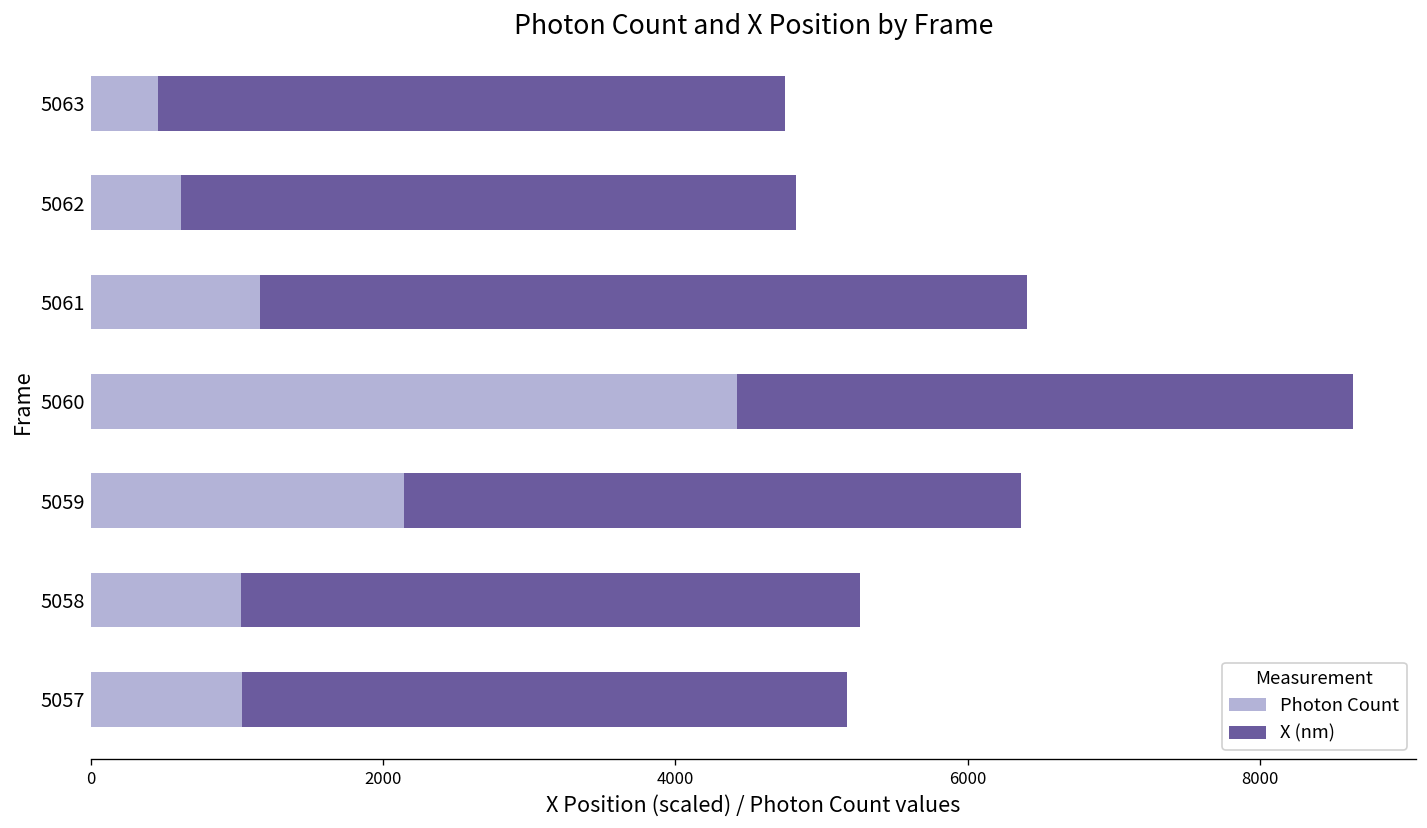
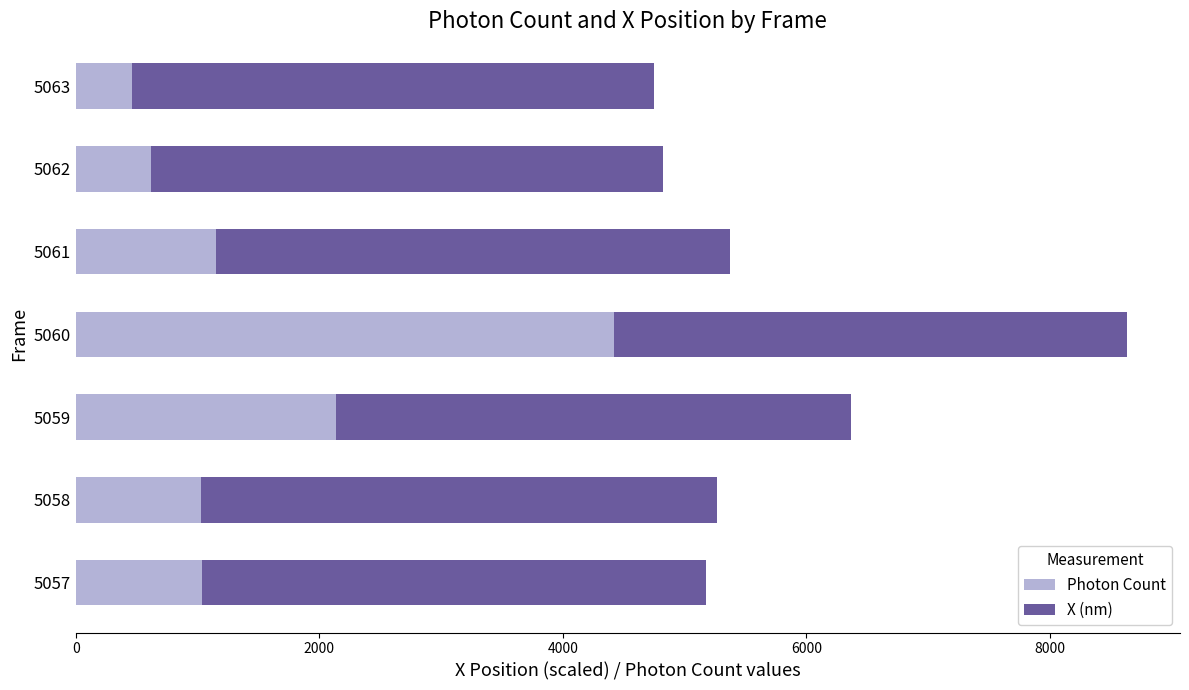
  {
    "Photon Count": {
      "5063": 460,
      "5062": 620,
      "5061": 1160,
      "5060": 4420,
      "5059": 2140,
      "5058": 1030,
      "5057": 1030
    },
    "X (nm)": {
      "5063": 4280,
      "5062": 4210,
-     "5061": 5250,
+     "5061": 4210,
      "5060": 4220,
      "5059": 4220,
      "5058": 4240,
      "5057": 4140
    }
  }
